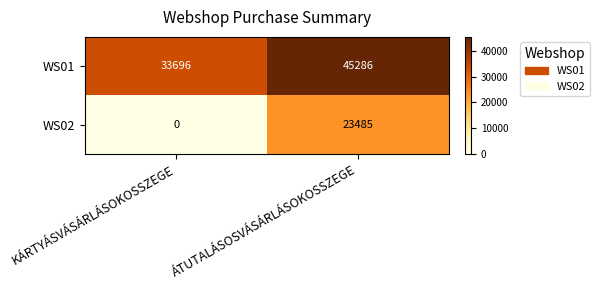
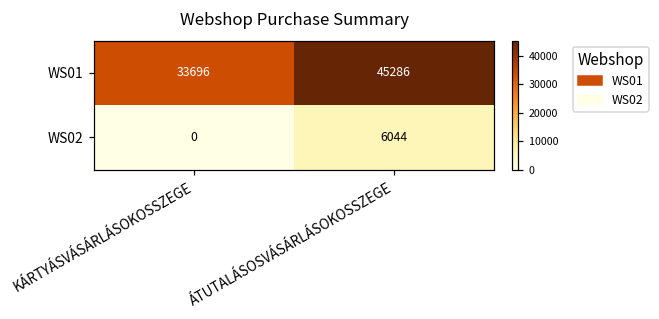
  {
    "WS01": {
      "KÁRTYÁSVÁSÁRLÁSOKOSSZEGE": 33696,
      "ÁTUTALÁSOSVÁSÁRLÁSOKOSSZEGE": 45286
    },
    "WS02": {
      "KÁRTYÁSVÁSÁRLÁSOKOSSZEGE": 0,
-     "ÁTUTALÁSOSVÁSÁRLÁSOKOSSZEGE": 23485
+     "ÁTUTALÁSOSVÁSÁRLÁSOKOSSZEGE": 6044
    }
  }
